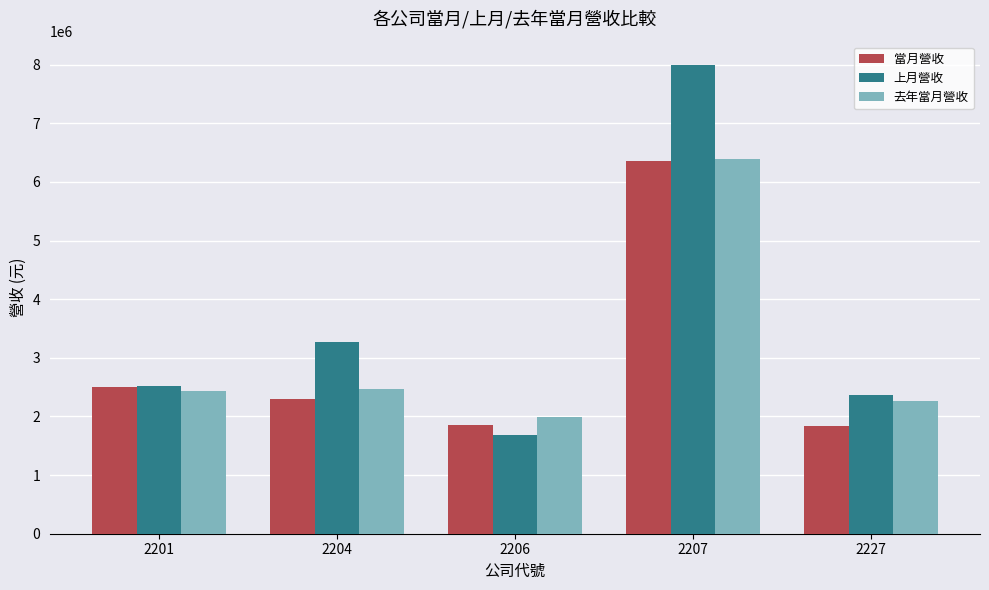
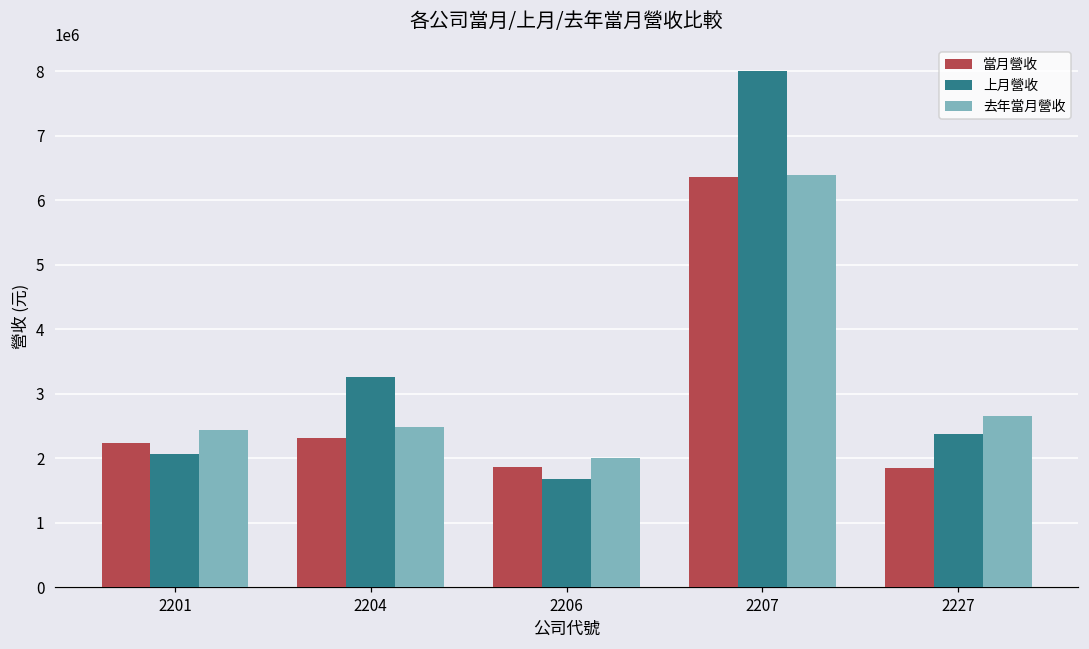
  {
    "當月營收": {
-     "2201": 2500000,
+     "2201": 2200000,
      "2204": 2300000,
      "2206": 1900000,
      "2207": 6400000,
      "2227": 1800000
    },
    "上月營收": {
-     "2201": 2500000,
+     "2201": 2100000,
      "2204": 3300000,
      "2206": 1700000,
      "2207": 8000000,
      "2227": 2400000
    },
    "去年當月營收": {
      "2201": 2400000,
      "2204": 2500000,
      "2206": 2000000,
      "2207": 6400000,
-     "2227": 2300000
+     "2227": 2600000
    }
  }
